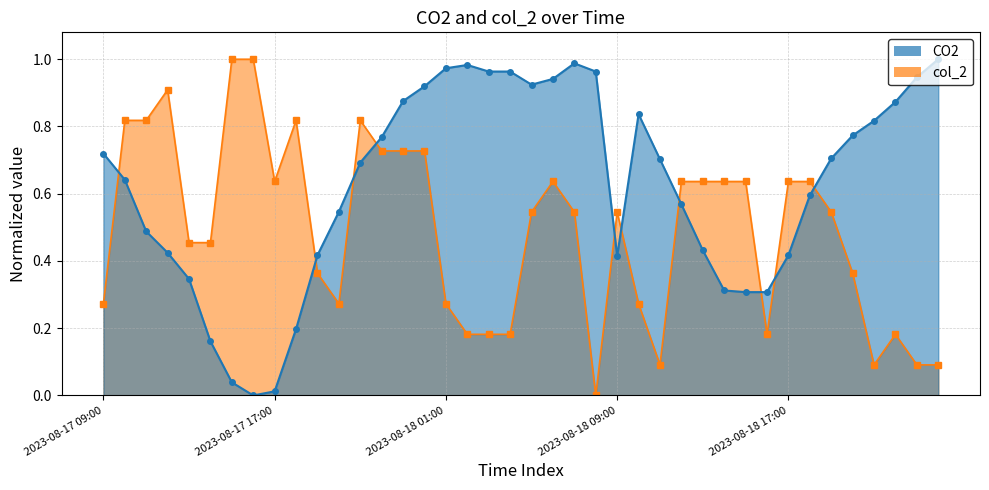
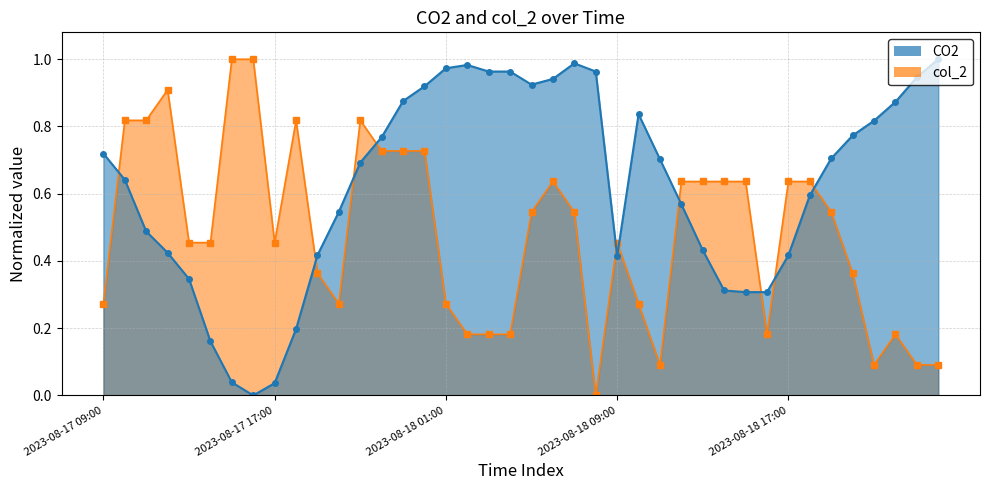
  {
    "col_2": {
      "2023-08-17 09:00": 0.27,
-     "2023-08-17 17:00": 0.64,
+     "2023-08-17 17:00": 0.45,
      "2023-08-18 01:00": 0.27,
-     "2023-08-18 09:00": 0.55,
+     "2023-08-18 09:00": 0.45,
      "2023-08-18 17:00": 0.64
    },
    "CO2": {
      "2023-08-17 09:00": 0.72,
-     "2023-08-17 17:00": 0.01,
+     "2023-08-17 17:00": 0.04,
      "2023-08-18 01:00": 0.97,
      "2023-08-18 09:00": 0.41,
      "2023-08-18 17:00": 0.42
    }
  }
